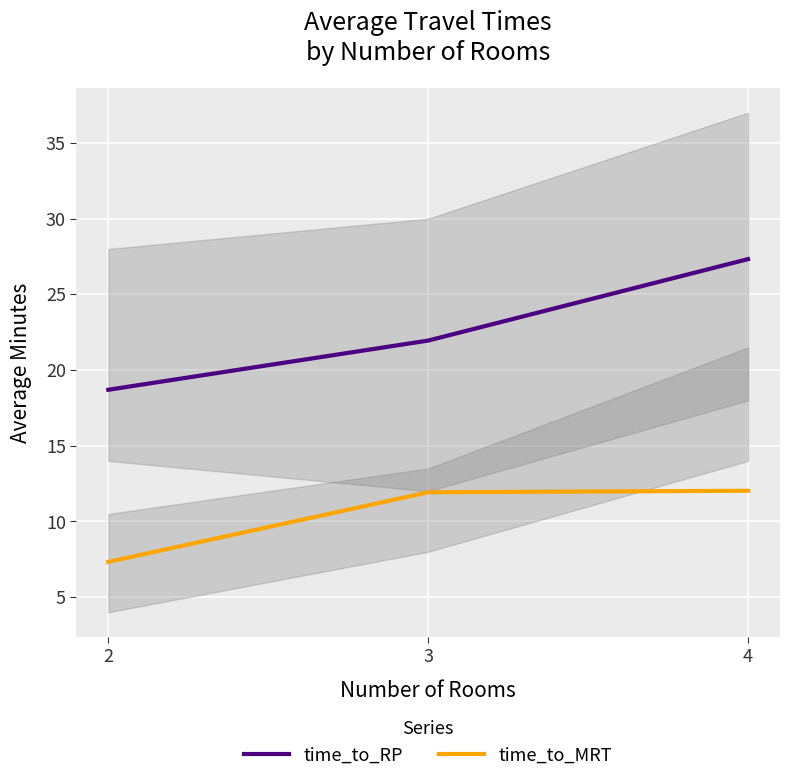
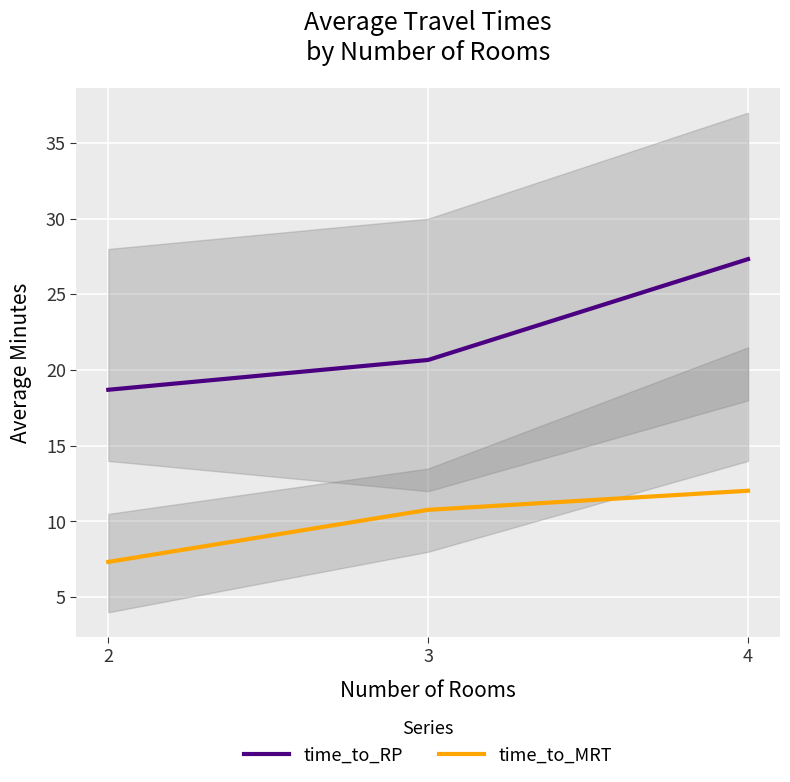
  {
    "time_to_RP": {
      "2": 18.7,
-     "3": 22.0,
+     "3": 20.7,
      "4": 27.3
    },
    "time_to_MRT": {
      "2": 7.3,
-     "3": 11.9,
+     "3": 10.8,
      "4": 12.0
    }
  }
